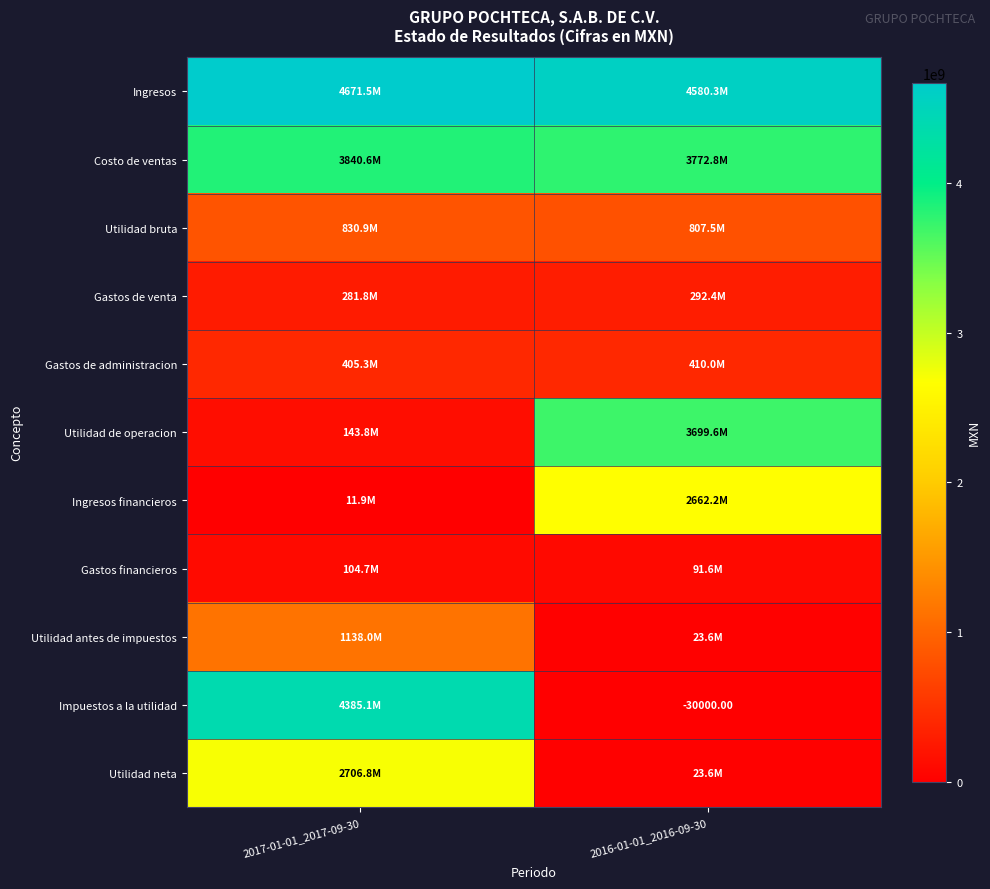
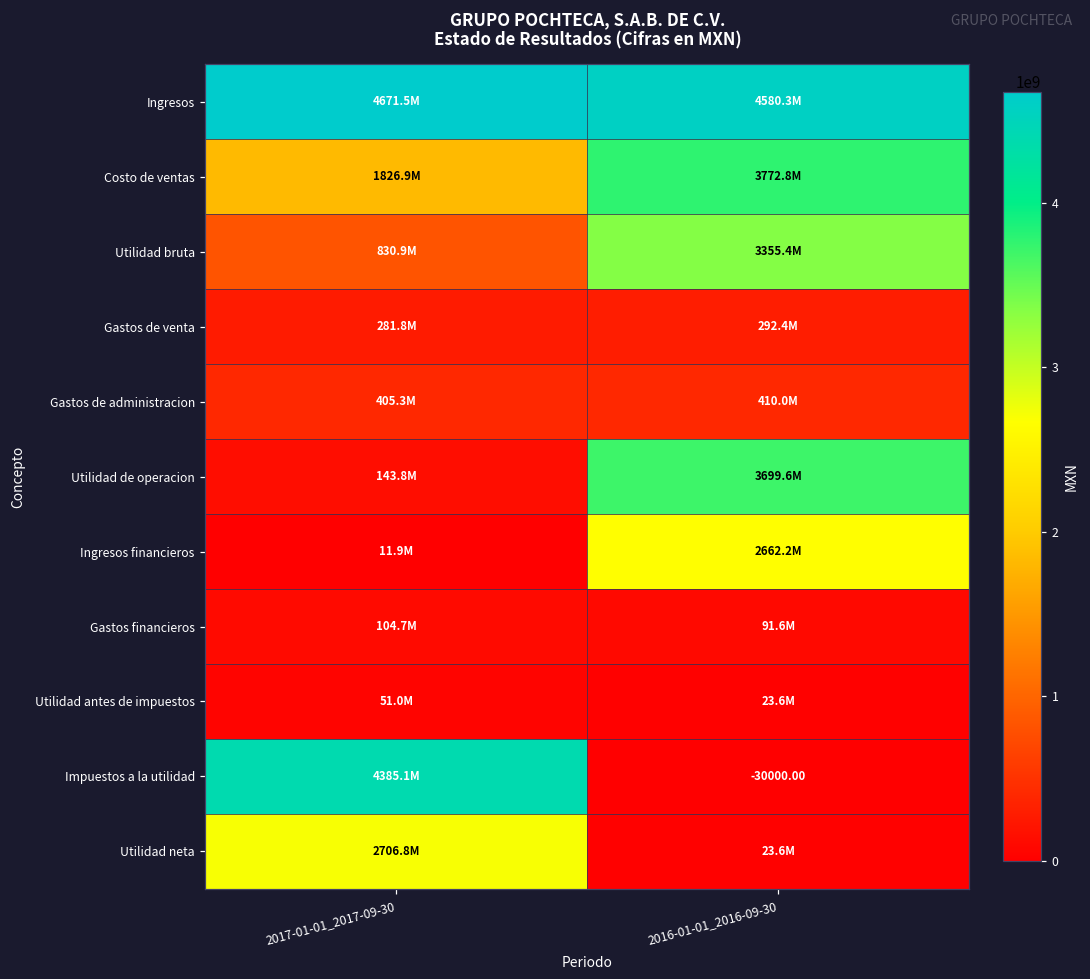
  {
    "Ingresos": {
      "2017-01-01_2017-09-30": "4671.5M",
      "2016-01-01_2016-09-30": "4580.3M"
    },
    "Costo de ventas": {
-     "2017-01-01_2017-09-30": "3840.6M",
+     "2017-01-01_2017-09-30": "1826.9M",
      "2016-01-01_2016-09-30": "3772.8M"
    },
    "Utilidad bruta": {
      "2017-01-01_2017-09-30": "830.9M",
-     "2016-01-01_2016-09-30": "807.5M"
+     "2016-01-01_2016-09-30": "3355.4M"
    },
    "Gastos de venta": {
      "2017-01-01_2017-09-30": "281.8M",
      "2016-01-01_2016-09-30": "292.4M"
    },
    "Gastos de administracion": {
      "2017-01-01_2017-09-30": "405.3M",
      "2016-01-01_2016-09-30": "410.0M"
    },
    "Utilidad de operacion": {
      "2017-01-01_2017-09-30": "143.8M",
      "2016-01-01_2016-09-30": "3699.6M"
    },
    "Ingresos financieros": {
      "2017-01-01_2017-09-30": "11.9M",
      "2016-01-01_2016-09-30": "2662.2M"
    },
    "Gastos financieros": {
      "2017-01-01_2017-09-30": "104.7M",
      "2016-01-01_2016-09-30": "91.6M"
    },
    "Utilidad antes de impuestos": {
-     "2017-01-01_2017-09-30": "1138.0M",
+     "2017-01-01_2017-09-30": "51.0M",
      "2016-01-01_2016-09-30": "23.6M"
    },
    "Impuestos a la utilidad": {
      "2017-01-01_2017-09-30": "4385.1M",
      "2016-01-01_2016-09-30": "-30000.00"
    },
    "Utilidad neta": {
      "2017-01-01_2017-09-30": "2706.8M",
      "2016-01-01_2016-09-30": "23.6M"
    }
  }
